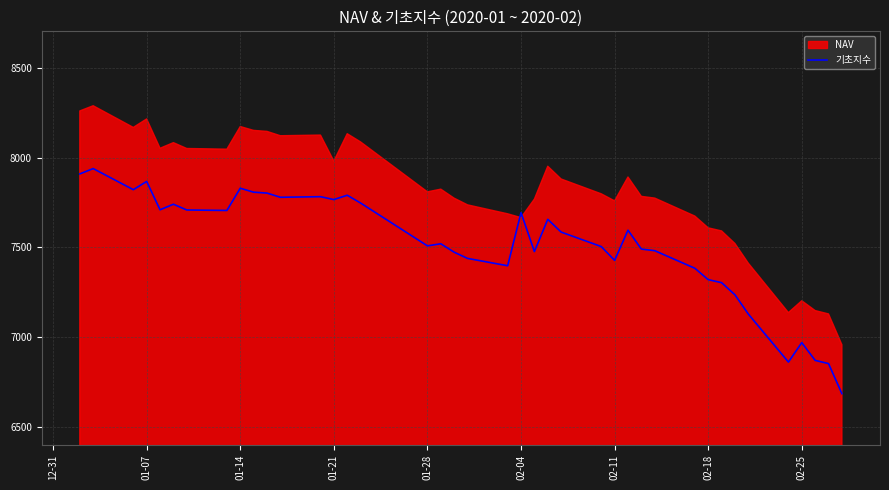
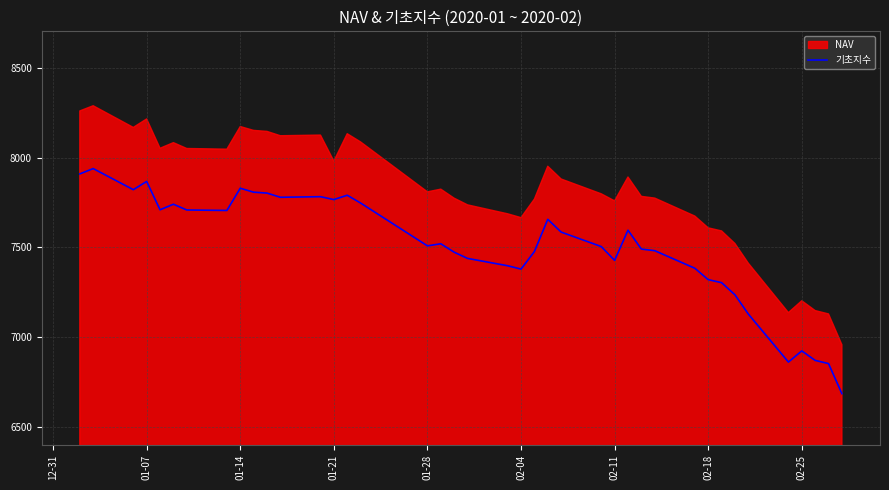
  {
    "기초지수": {
      "01-07": 7870,
      "01-14": 7830,
      "01-21": 7770,
      "01-28": 7510,
-     "02-04": 7690,
+     "02-04": 7380,
      "02-11": 7430,
      "02-18": 7320,
-     "02-25": 6970
+     "02-25": 6920
    },
    "NAV": {
      "01-07": 8220,
      "01-14": 8170,
      "01-21": 7980,
      "01-28": 7810,
      "02-04": 7670,
      "02-11": 7760,
      "02-18": 7610,
      "02-25": 7200
    }
  }
